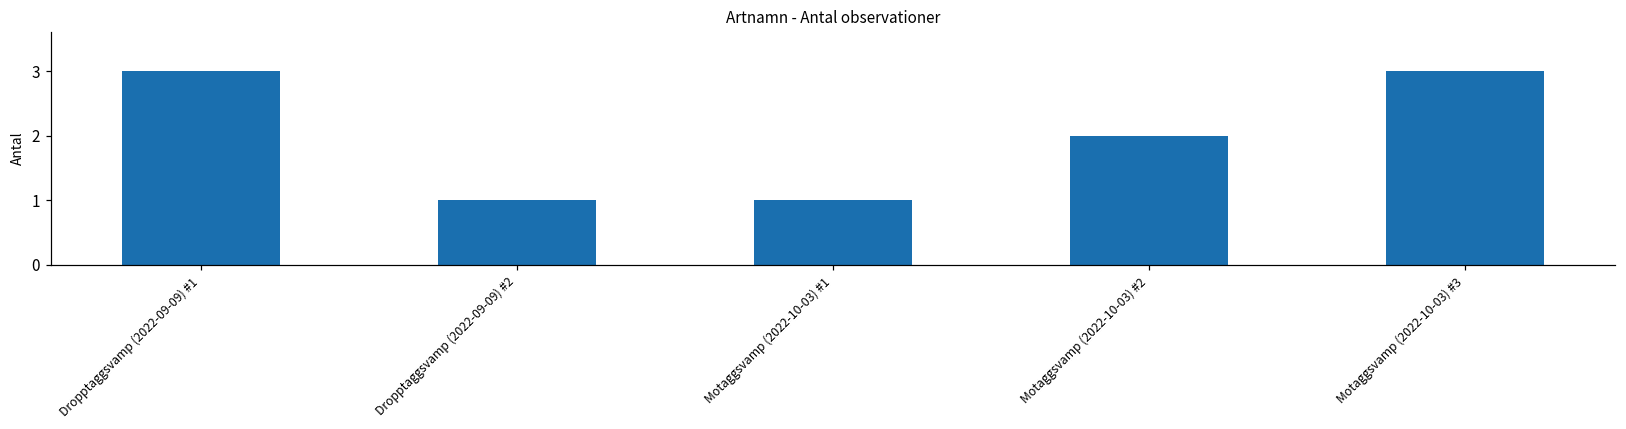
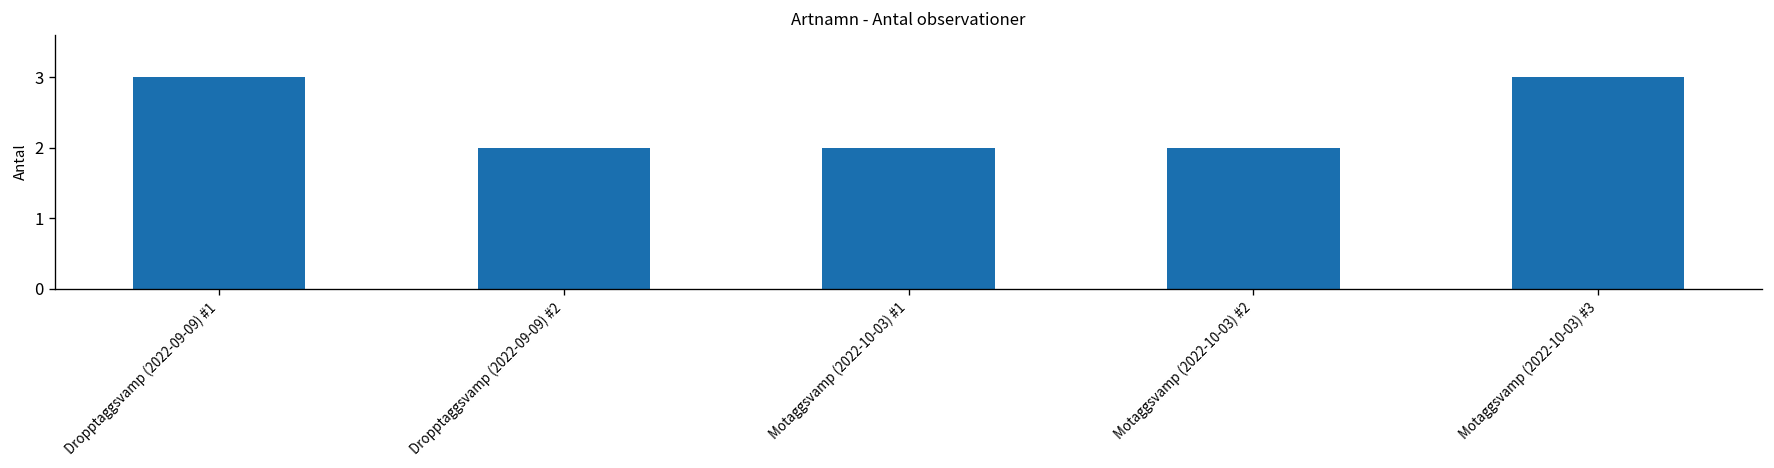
  {
    "Dropptaggsvamp (2022-09-09) #1": 3,
-   "Dropptaggsvamp (2022-09-09) #2": 1,
-   "Motaggsvamp (2022-10-03) #1": 1,
+   "Dropptaggsvamp (2022-09-09) #2": 2,
+   "Motaggsvamp (2022-10-03) #1": 2,
    "Motaggsvamp (2022-10-03) #2": 2,
    "Motaggsvamp (2022-10-03) #3": 3
  }
